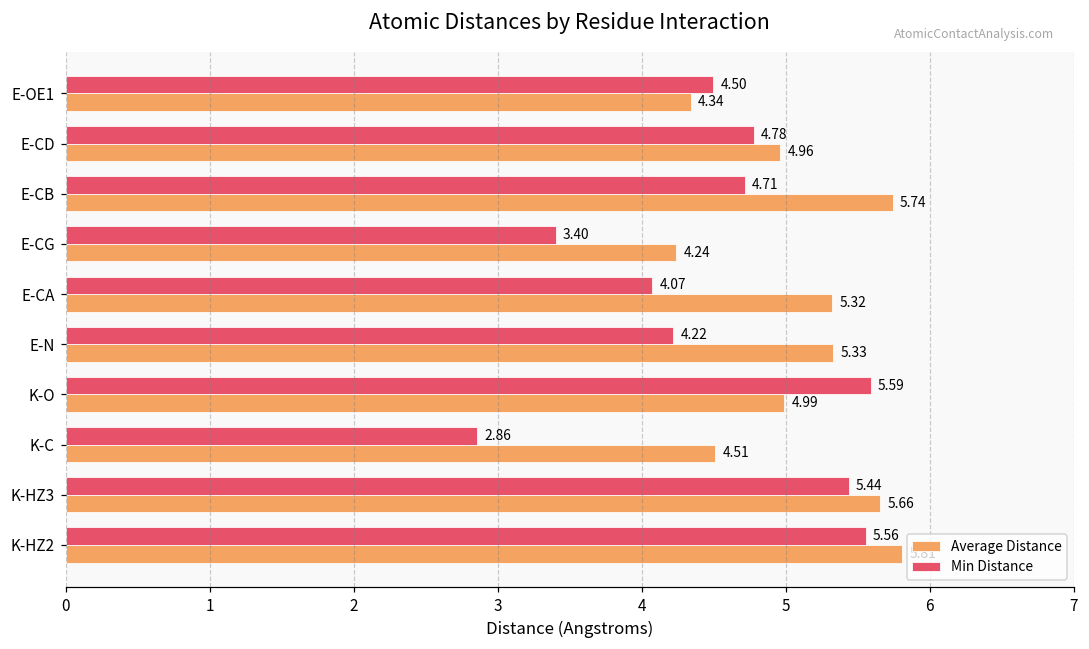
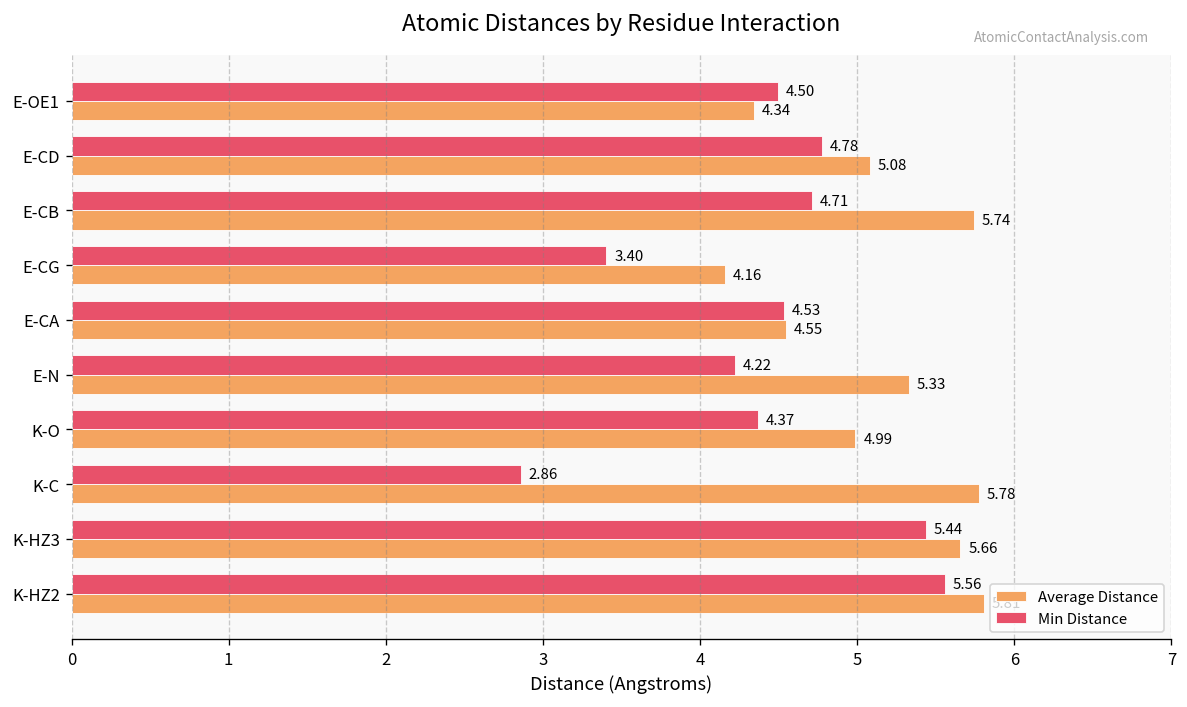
  {
    "Average Distance": {
      "E-OE1": 4.34,
-     "E-CD": 4.96,
+     "E-CD": 5.08,
      "E-CB": 5.74,
-     "E-CG": 4.24,
-     "E-CA": 5.32,
+     "E-CG": 4.16,
+     "E-CA": 4.55,
      "E-N": 5.33,
      "K-O": 4.99,
-     "K-C": 4.51,
+     "K-C": 5.78,
      "K-HZ3": 5.66
    },
    "Min Distance": {
      "E-OE1": 4.50,
      "E-CD": 4.78,
      "E-CB": 4.71,
      "E-CG": 3.40,
-     "E-CA": 4.07,
+     "E-CA": 4.53,
      "E-N": 4.22,
-     "K-O": 5.59,
+     "K-O": 4.37,
      "K-C": 2.86,
      "K-HZ3": 5.44,
      "K-HZ2": 5.56
    }
  }
